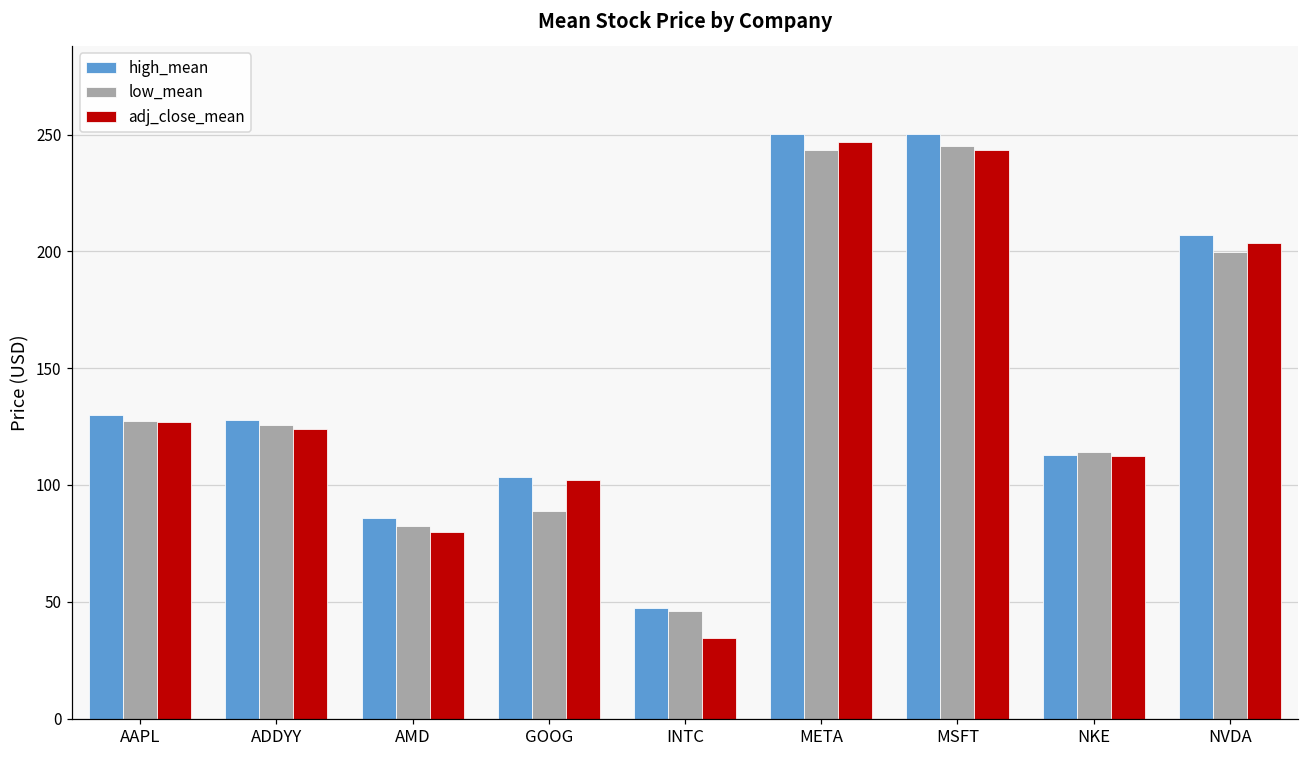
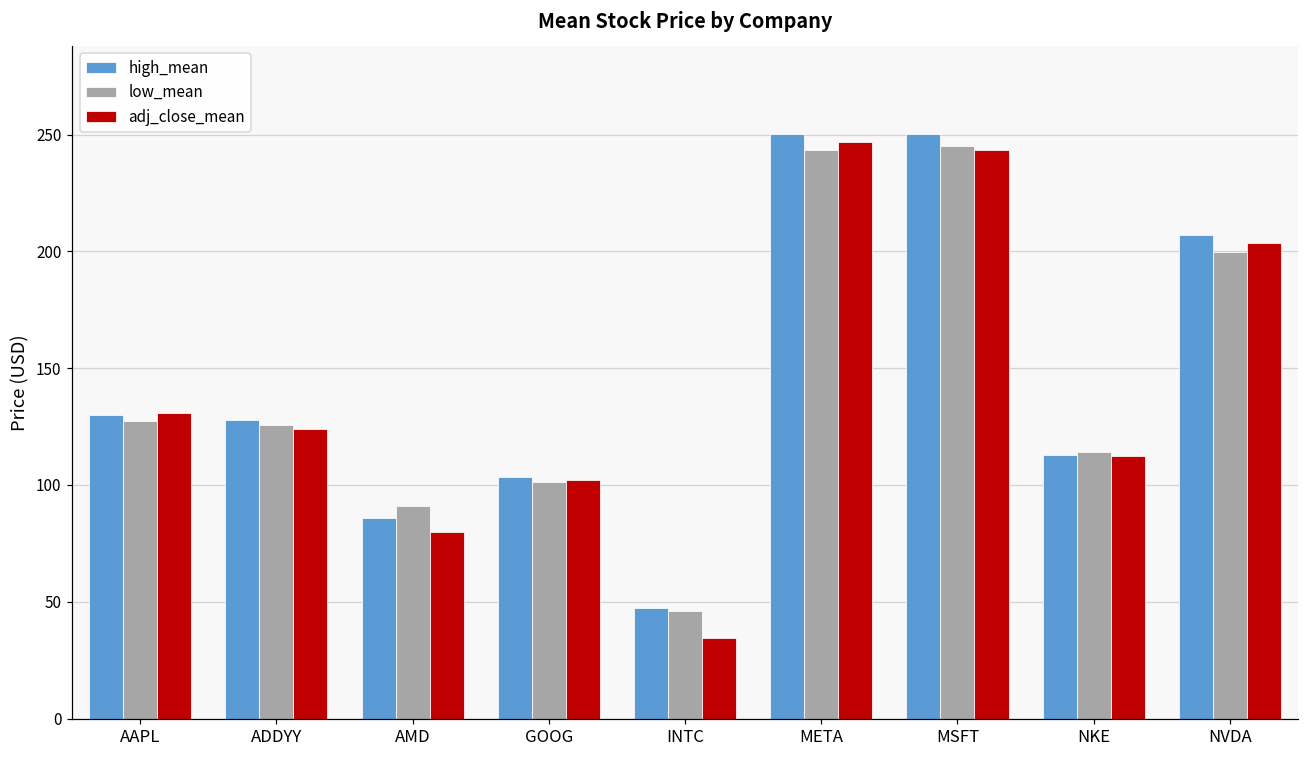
  {
    "high_mean": {
      "AAPL": 130,
      "ADDYY": 128,
      "AMD": 86,
      "GOOG": 103,
      "INTC": 47,
      "META": 250,
      "MSFT": 250,
      "NKE": 113,
      "NVDA": 207
    },
    "low_mean": {
      "AAPL": 127,
      "ADDYY": 126,
-     "AMD": 82,
-     "GOOG": 89,
+     "AMD": 91,
+     "GOOG": 101,
      "INTC": 46,
      "META": 244,
      "MSFT": 245,
      "NKE": 114,
      "NVDA": 200
    },
    "adj_close_mean": {
-     "AAPL": 127,
+     "AAPL": 131,
      "ADDYY": 124,
      "AMD": 80,
      "GOOG": 102,
      "INTC": 34,
      "META": 247,
      "MSFT": 243,
      "NKE": 112,
      "NVDA": 203
    }
  }
